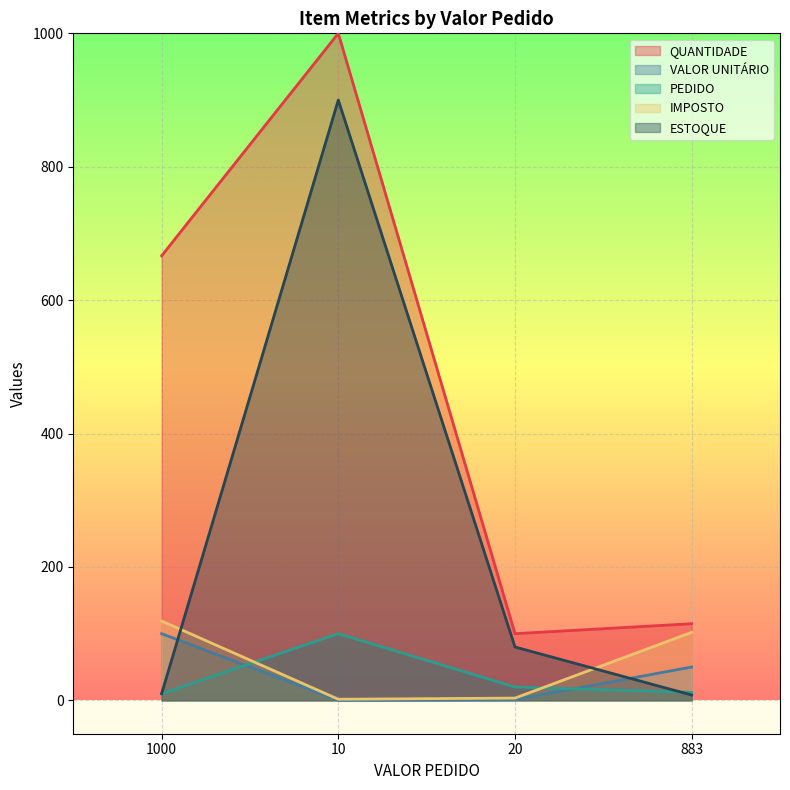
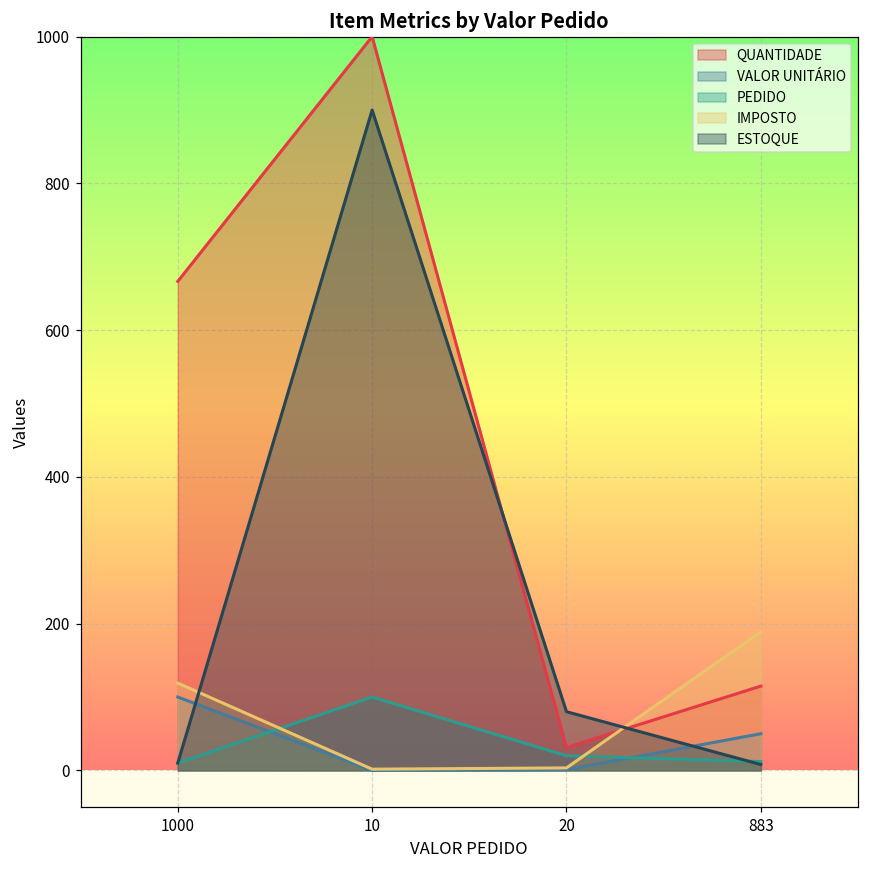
  {
    "QUANTIDADE": {
      "1000": 670,
      "10": 1000,
-     "20": 100,
+     "20": 30,
      "883": 110
    },
    "IMPOSTO": {
      "1000": 120,
-     "883": 100
+     "883": 190
    }
  }
